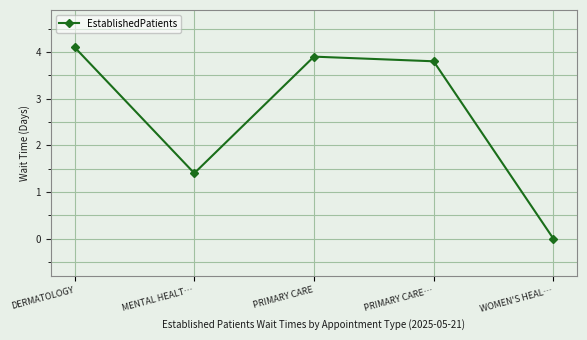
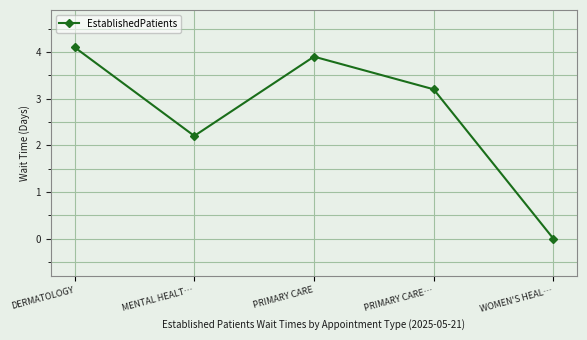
  {
    "DERMATOLOGY": 4.1,
-   "MENTAL HEALT…": 1.4,
+   "MENTAL HEALT…": 2.2,
    "PRIMARY CARE": 3.9,
-   "PRIMARY CARE…": 3.8,
+   "PRIMARY CARE…": 3.2,
    "WOMEN'S HEAL…": 0.0
  }
